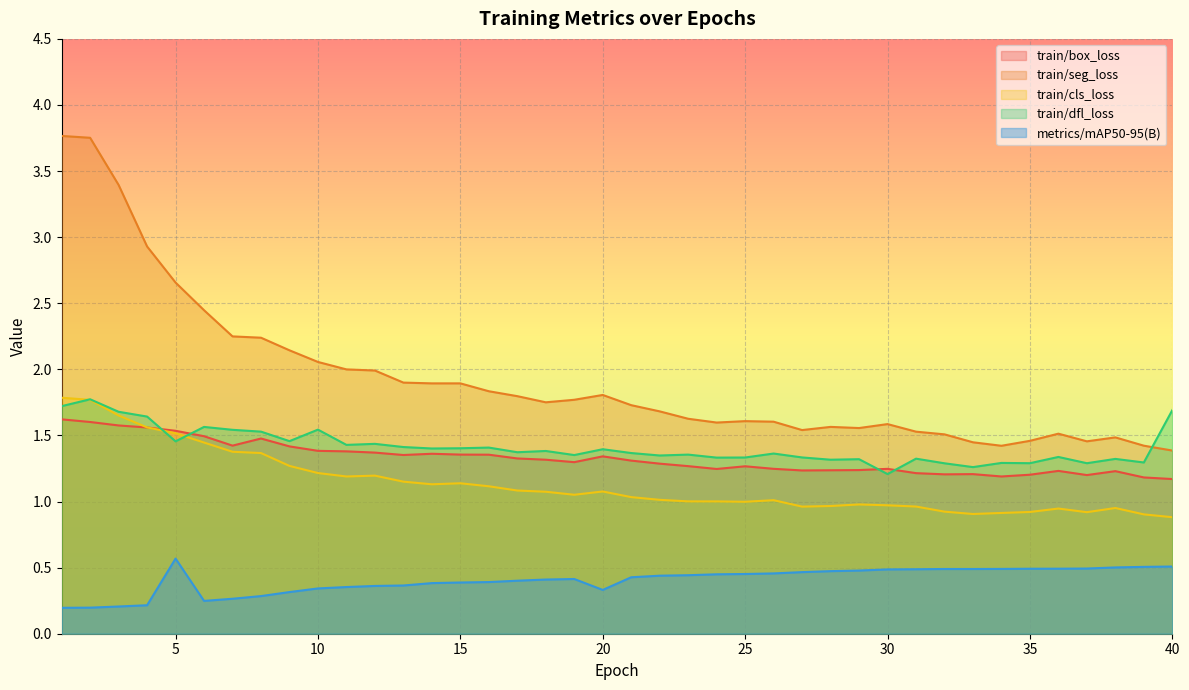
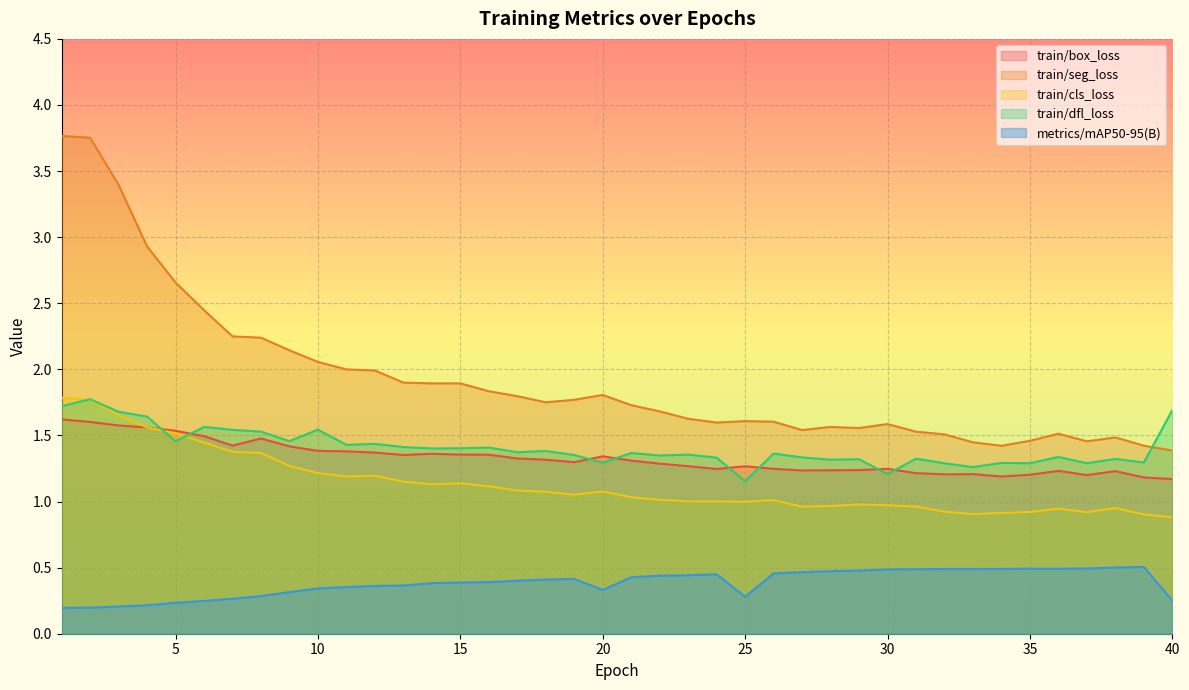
  {
    "train/dfl_loss": {
      "5": 1.46,
      "10": 1.54,
      "15": 1.40,
-     "20": 1.40,
-     "25": 1.33,
+     "20": 1.29,
+     "25": 1.15,
      "30": 1.21,
      "35": 1.29,
      "40": 1.69
    },
    "metrics/mAP50-95(B)": {
-     "5": 0.57,
+     "5": 0.23,
      "10": 0.34,
      "15": 0.39,
      "20": 0.33,
-     "25": 0.45,
+     "25": 0.28,
      "30": 0.49,
      "35": 0.49,
-     "40": 0.51
+     "40": 0.25
    }
  }
